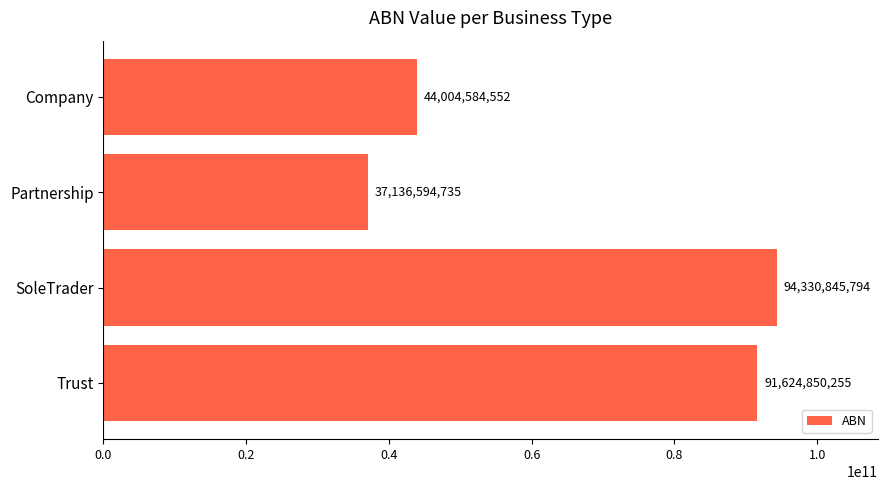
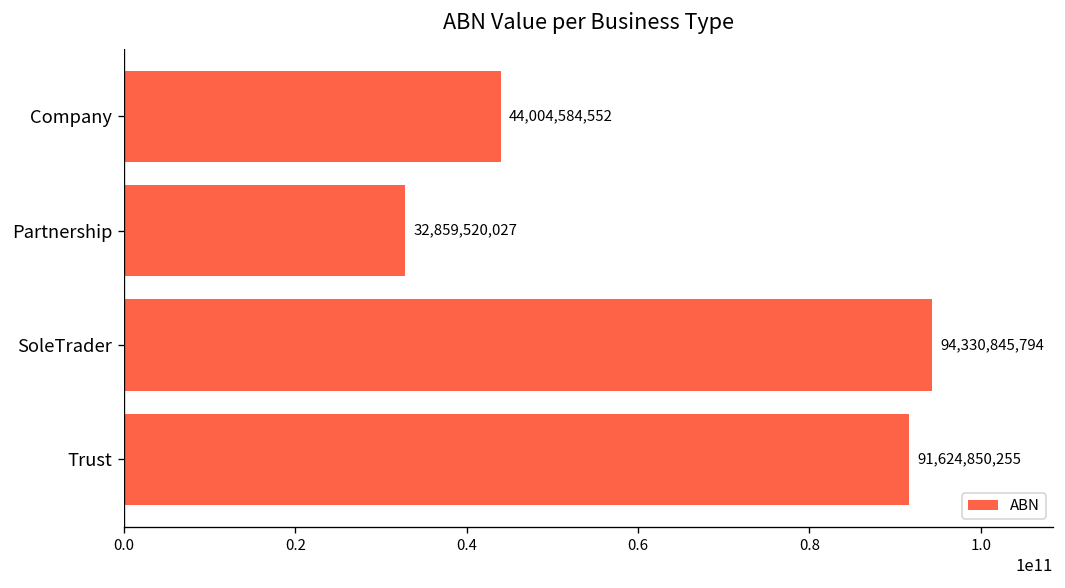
  {
    "Company": "44,004,584,552",
-   "Partnership": "37,136,594,735",
+   "Partnership": "32,859,520,027",
    "SoleTrader": "94,330,845,794",
    "Trust": "91,624,850,255"
  }
